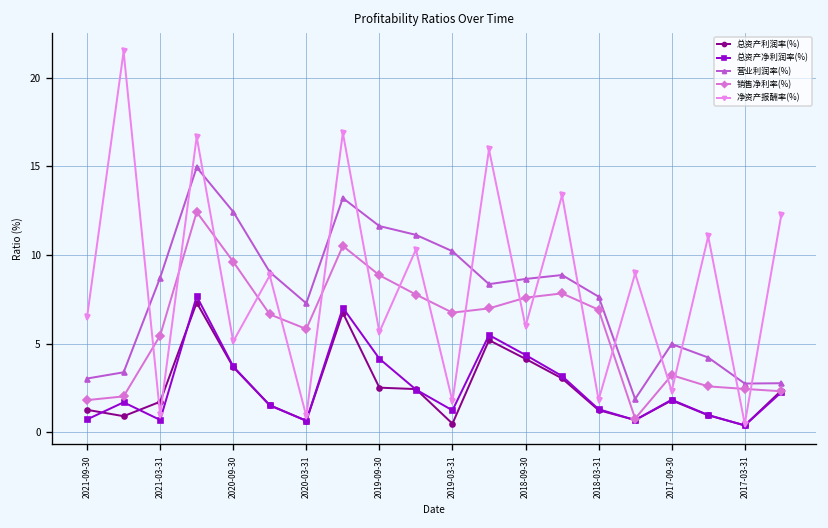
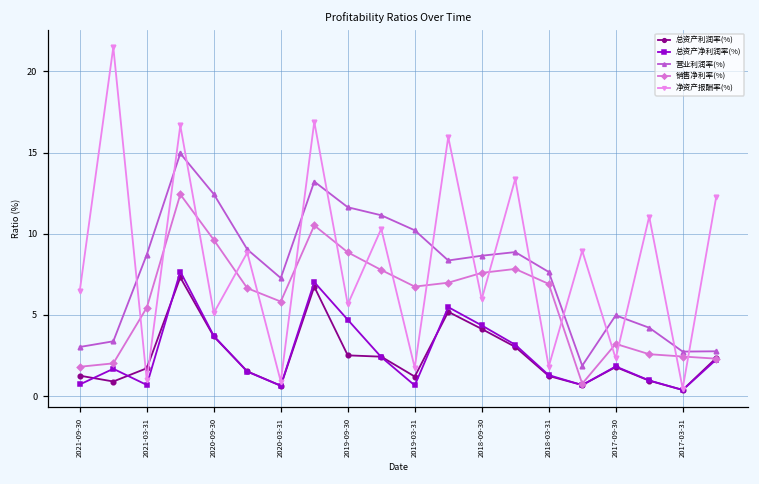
  {
    "总资产利润率(%)": {
      "2021-09-30": 1.3,
      "2021-03-31": 1.7,
      "2019-09-30": 2.5,
-     "2019-03-31": 0.5,
+     "2019-03-31": 1.2,
      "2018-09-30": 4.1
    },
    "总资产净利润率(%)": {
      "2021-09-30": 0.7,
      "2021-03-31": 0.7,
-     "2019-09-30": 4.1,
-     "2019-03-31": 1.2,
+     "2019-09-30": 4.7,
+     "2019-03-31": 0.7,
      "2018-09-30": 4.4
    }
  }
